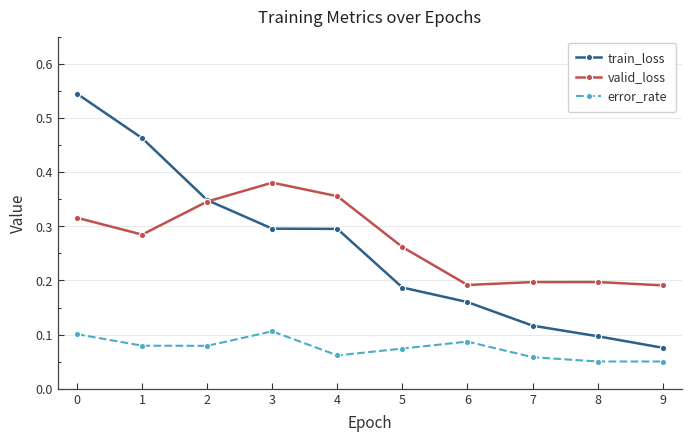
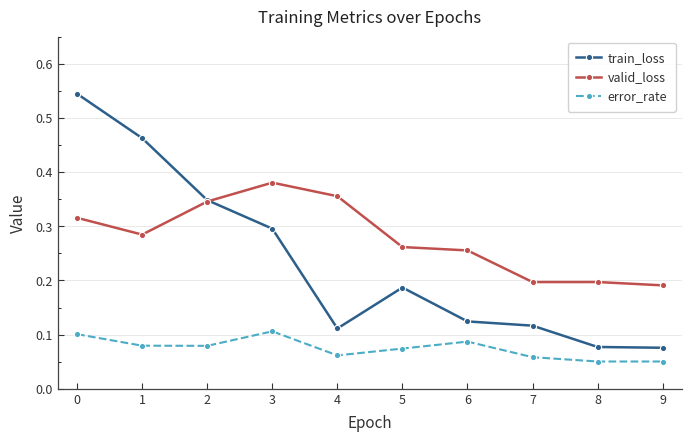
  {
    "train_loss": {
      "0": 0.54,
      "1": 0.46,
      "3": 0.30,
-     "4": 0.30,
+     "4": 0.11,
      "5": 0.19,
-     "6": 0.16,
+     "6": 0.12,
      "7": 0.12,
-     "8": 0.10,
+     "8": 0.08,
      "9": 0.08
    },
    "valid_loss": {
      "0": 0.32,
      "1": 0.28,
      "3": 0.38,
      "4": 0.36,
      "5": 0.26,
-     "6": 0.19,
+     "6": 0.26,
      "7": 0.20,
      "8": 0.20,
      "9": 0.19
    },
    "error_rate": {
      "0": 0.10,
      "1": 0.08,
      "2": 0.08,
      "3": 0.11,
      "4": 0.06,
      "5": 0.07,
      "6": 0.09,
      "7": 0.06,
      "8": 0.05,
      "9": 0.05
    }
  }
